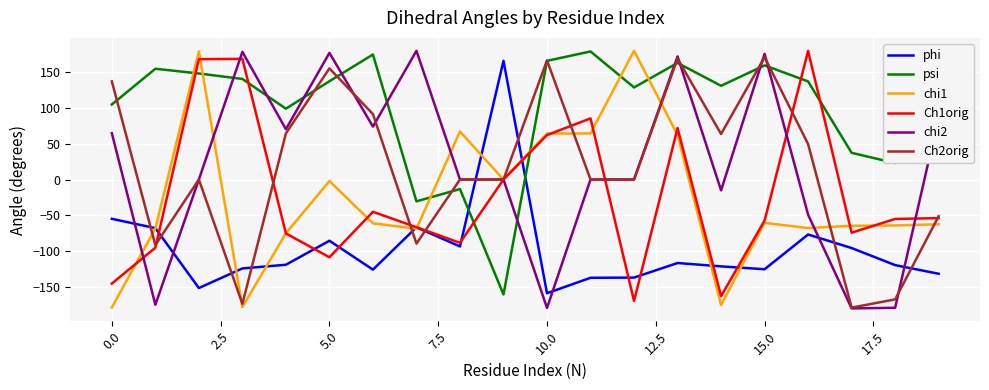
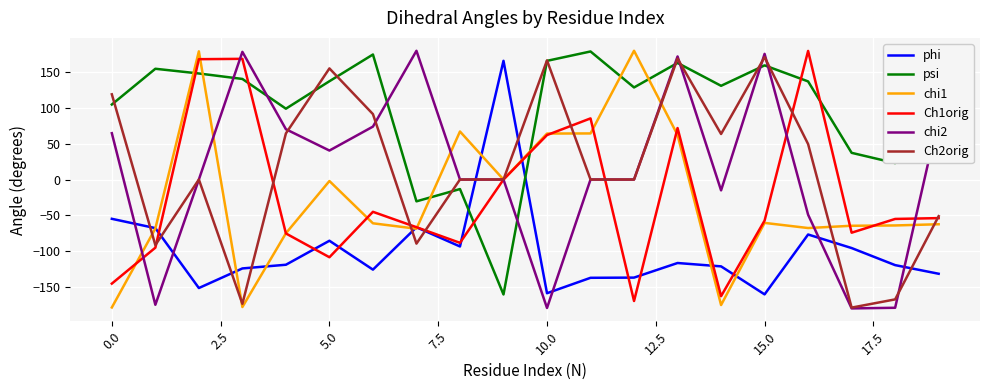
  {
    "phi": {
      "0.0": -50,
      "5.0": -90,
      "10.0": -160,
-     "15.0": -120
+     "15.0": -160
    },
    "psi": {
      "0.0": 100,
      "5.0": 140,
      "15.0": 160
    },
    "chi1": {
      "0.0": -180,
      "5.0": 0
    },
    "Ch1orig": {
      "0.0": -140,
      "5.0": -110
    },
    "chi2": {
      "0.0": 60,
-     "5.0": 180,
+     "5.0": 40,
      "10.0": -180,
      "15.0": 170
    },
    "Ch2orig": {
-     "0.0": 140,
+     "0.0": 120,
      "5.0": 150,
      "15.0": 170
    }
  }
